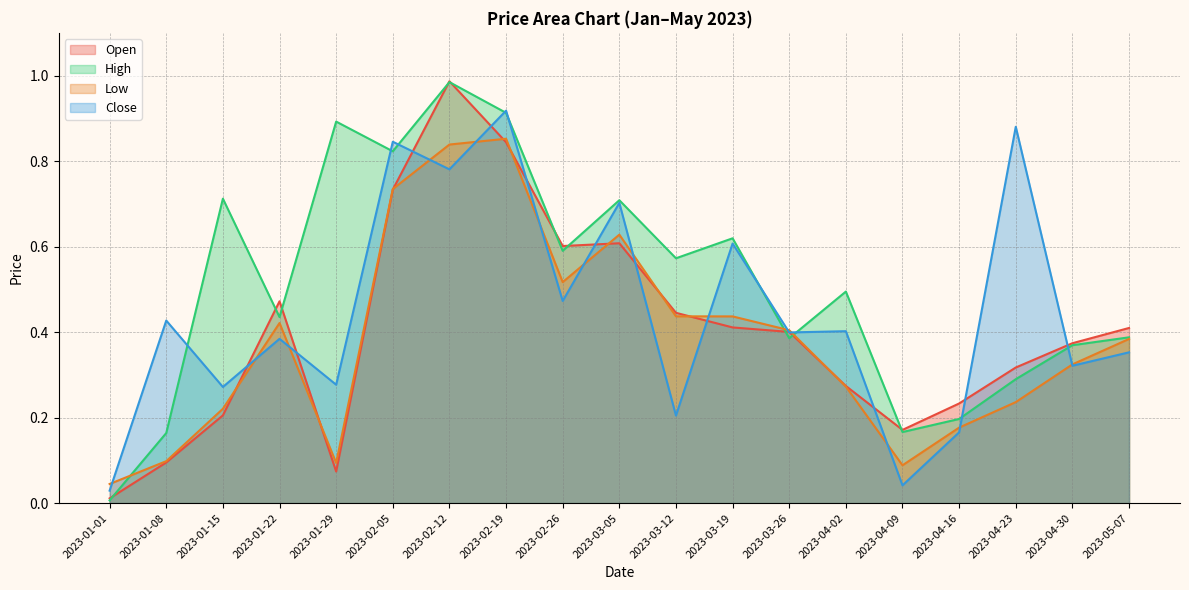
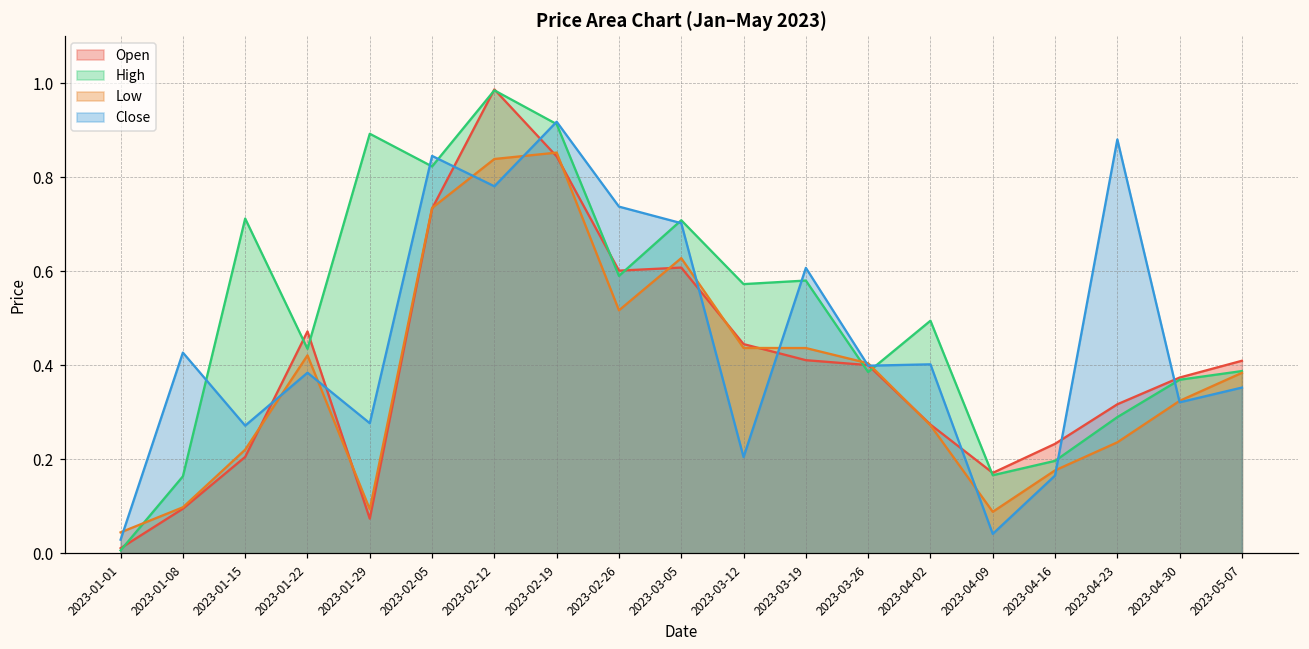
  {
    "High": {
      "2023-01-08": 0.16,
      "2023-01-15": 0.71,
      "2023-01-22": 0.44,
      "2023-01-29": 0.89,
      "2023-02-05": 0.82,
      "2023-02-26": 0.59,
      "2023-03-05": 0.71,
      "2023-03-12": 0.57,
-     "2023-03-19": 0.62,
+     "2023-03-19": 0.58,
      "2023-03-26": 0.39,
      "2023-04-02": 0.49,
      "2023-04-16": 0.20,
      "2023-04-23": 0.29
    },
    "Close": {
      "2023-01-01": 0.03,
      "2023-01-08": 0.43,
      "2023-01-15": 0.27,
      "2023-01-22": 0.38,
      "2023-01-29": 0.28,
      "2023-02-05": 0.85,
      "2023-02-12": 0.78,
-     "2023-02-26": 0.47,
+     "2023-02-26": 0.74,
      "2023-03-05": 0.70,
      "2023-03-12": 0.20,
      "2023-03-19": 0.61,
      "2023-04-02": 0.40,
      "2023-04-09": 0.04,
      "2023-04-16": 0.17,
      "2023-04-23": 0.88,
      "2023-05-07": 0.35
    }
  }
